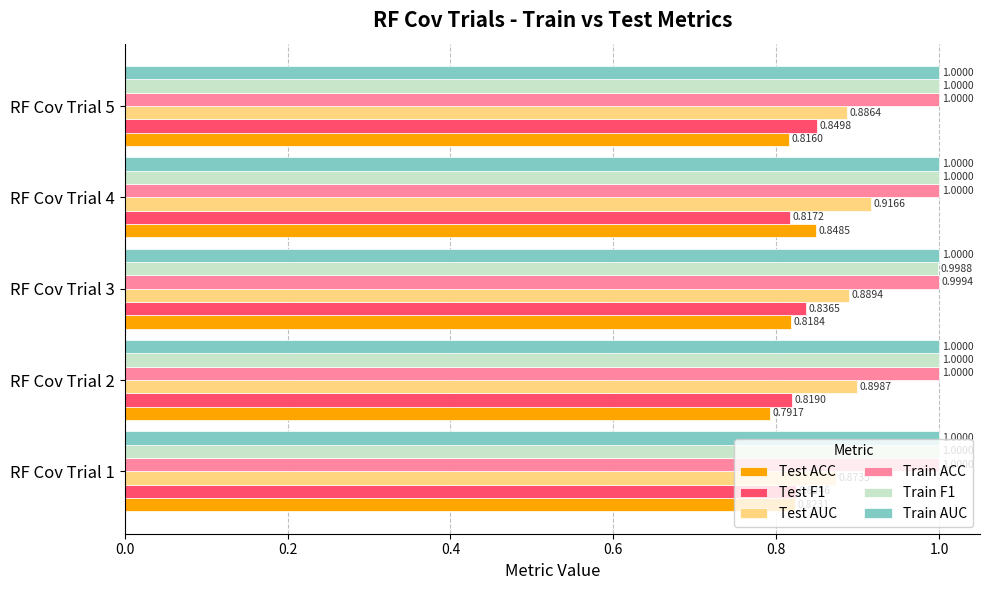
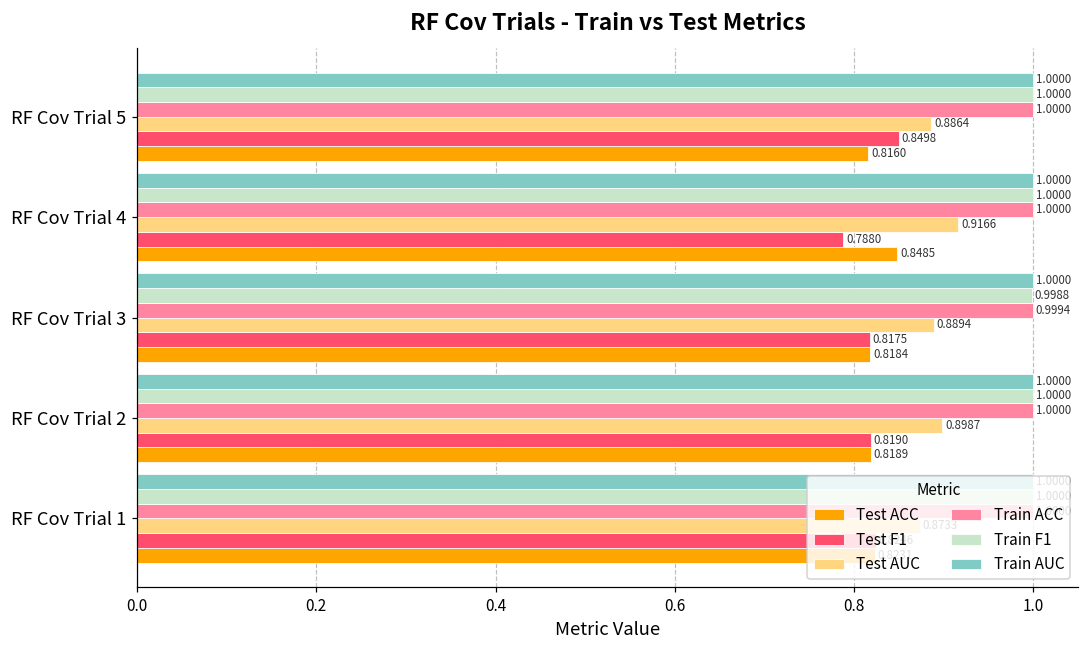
  {
    "Test ACC": {
      "RF Cov Trial 5": 0.8160,
      "RF Cov Trial 4": 0.8485,
      "RF Cov Trial 3": 0.8184,
-     "RF Cov Trial 2": 0.7917
+     "RF Cov Trial 2": 0.8189
    },
    "Test F1": {
      "RF Cov Trial 5": 0.8498,
-     "RF Cov Trial 4": 0.8172,
-     "RF Cov Trial 3": 0.8365,
+     "RF Cov Trial 4": 0.7880,
+     "RF Cov Trial 3": 0.8175,
      "RF Cov Trial 2": 0.8190
    },
    "Test AUC": {
      "RF Cov Trial 5": 0.8864,
      "RF Cov Trial 4": 0.9166,
      "RF Cov Trial 3": 0.8894,
      "RF Cov Trial 2": 0.8987
    },
    "Train ACC": {
      "RF Cov Trial 5": 1.0000,
      "RF Cov Trial 4": 1.0000,
      "RF Cov Trial 3": 0.9994,
      "RF Cov Trial 2": 1.0000
    },
    "Train F1": {
      "RF Cov Trial 5": 1.0000,
      "RF Cov Trial 4": 1.0000,
      "RF Cov Trial 3": 0.9988,
      "RF Cov Trial 2": 1.0000
    },
    "Train AUC": {
      "RF Cov Trial 5": 1.0000,
      "RF Cov Trial 4": 1.0000,
      "RF Cov Trial 3": 1.0000,
      "RF Cov Trial 2": 1.0000
    }
  }
